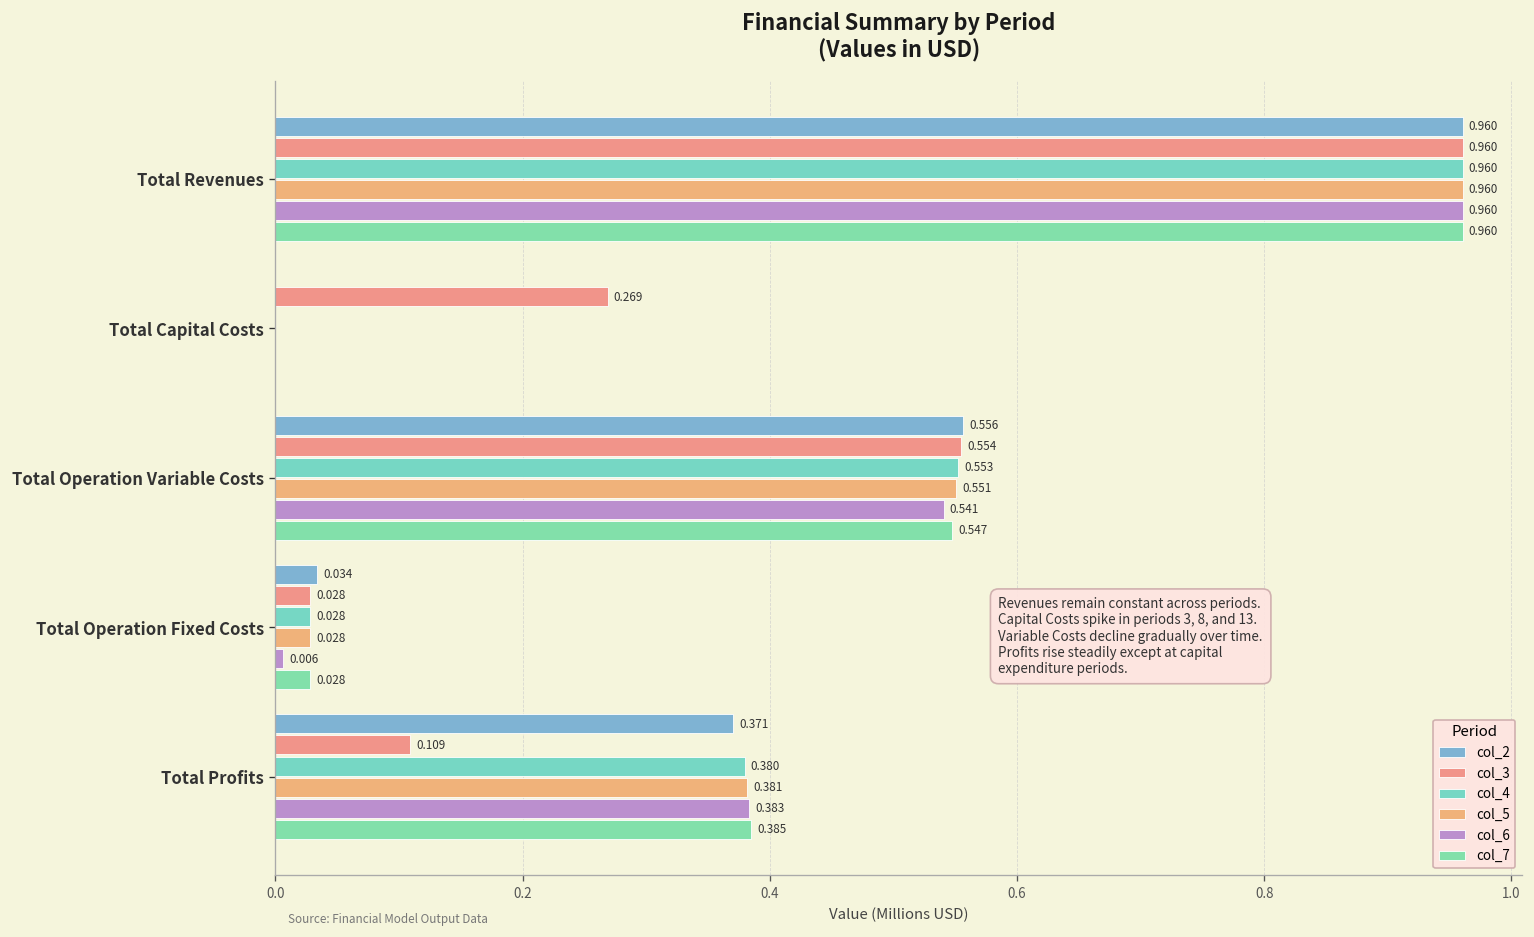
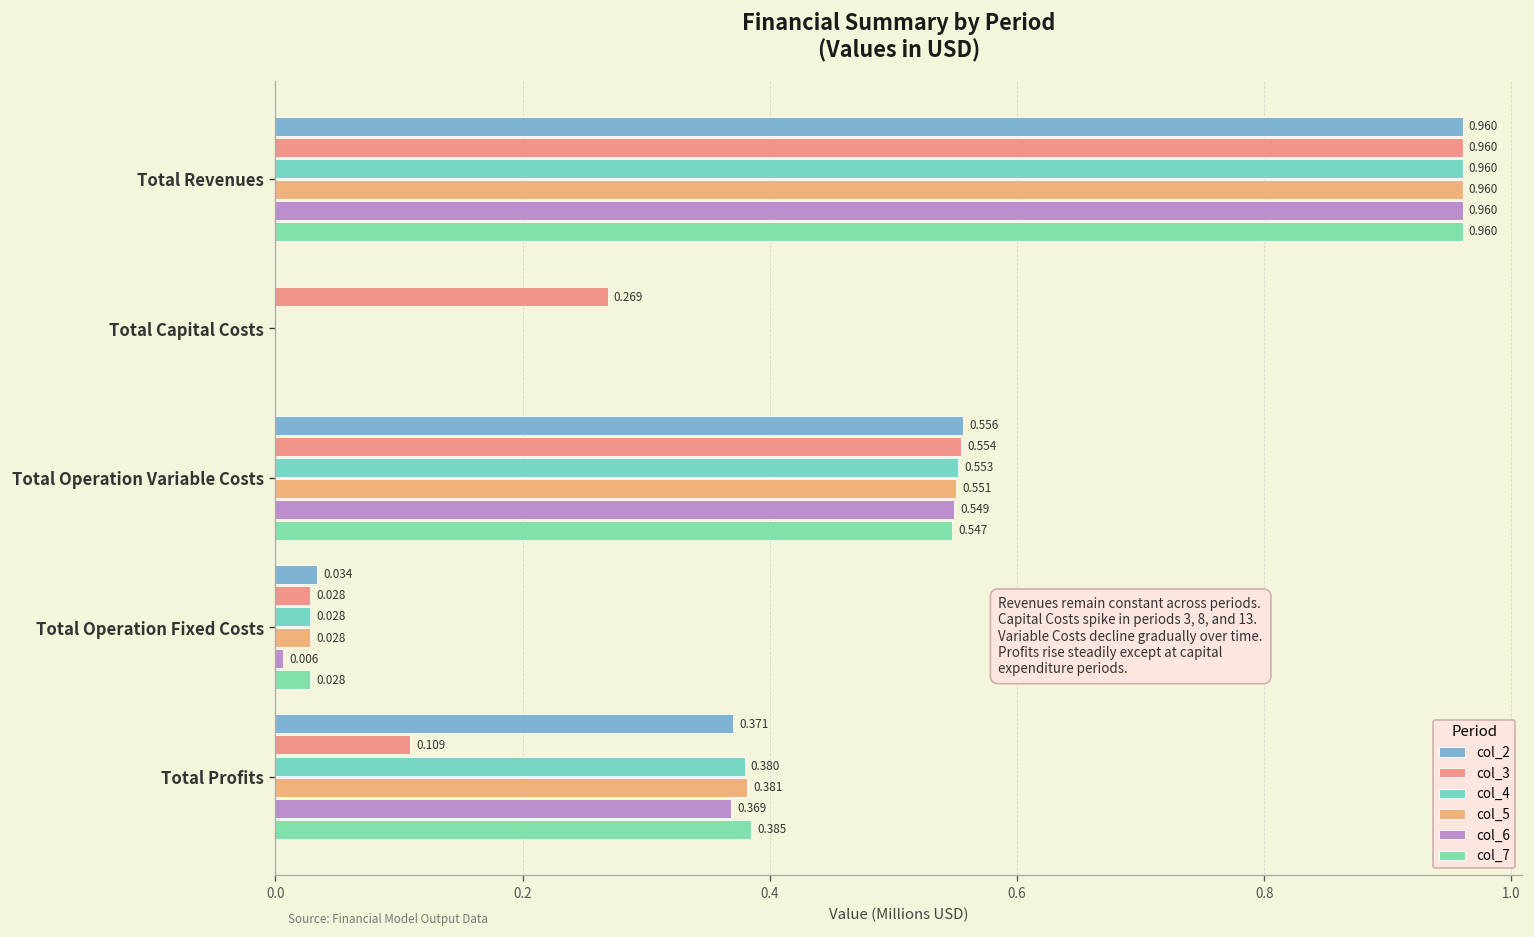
  {
    "col_6": {
      "Total Revenues": 0.960,
-     "Total Operation Variable Costs": 0.541,
+     "Total Operation Variable Costs": 0.549,
      "Total Operation Fixed Costs": 0.006,
-     "Total Profits": 0.383
+     "Total Profits": 0.369
    }
  }
